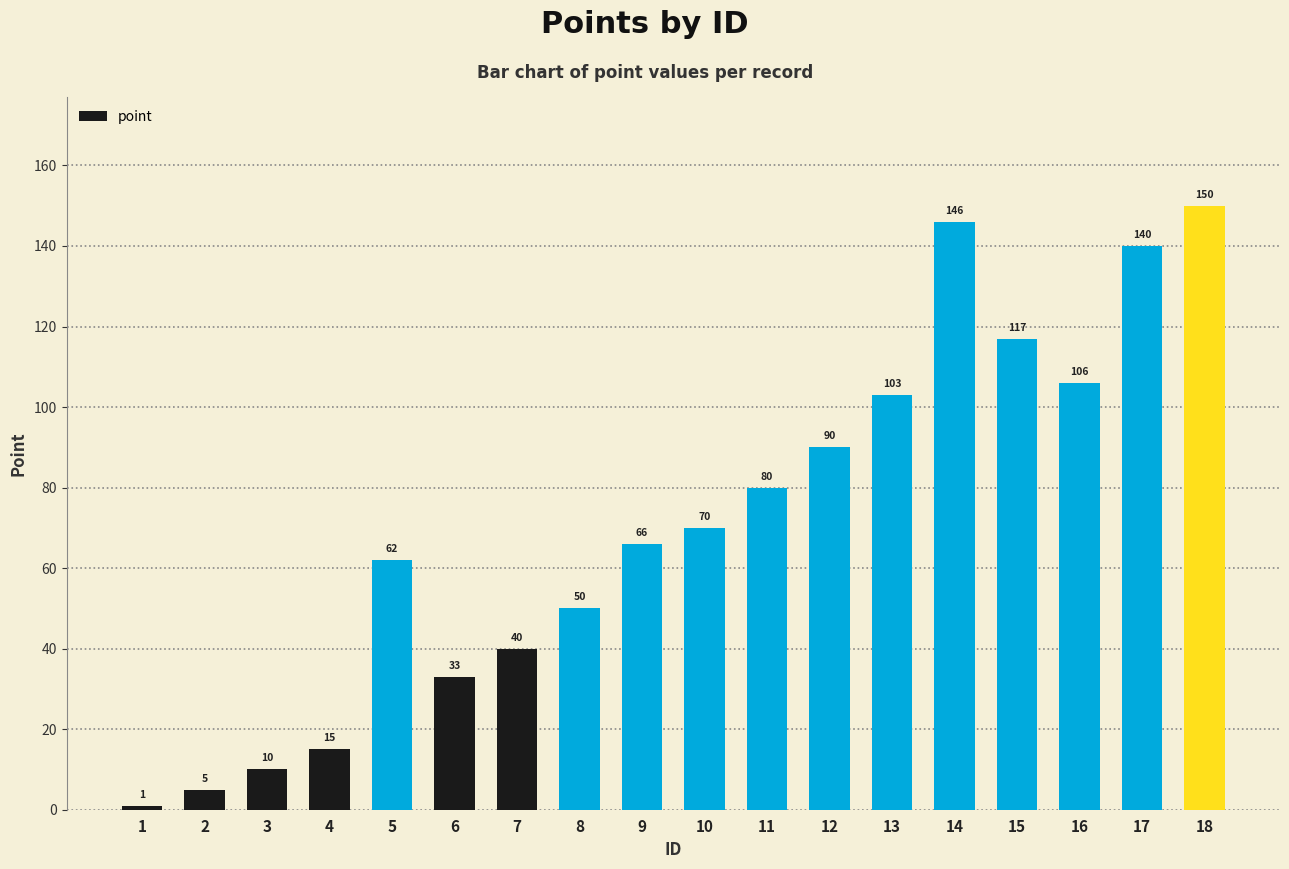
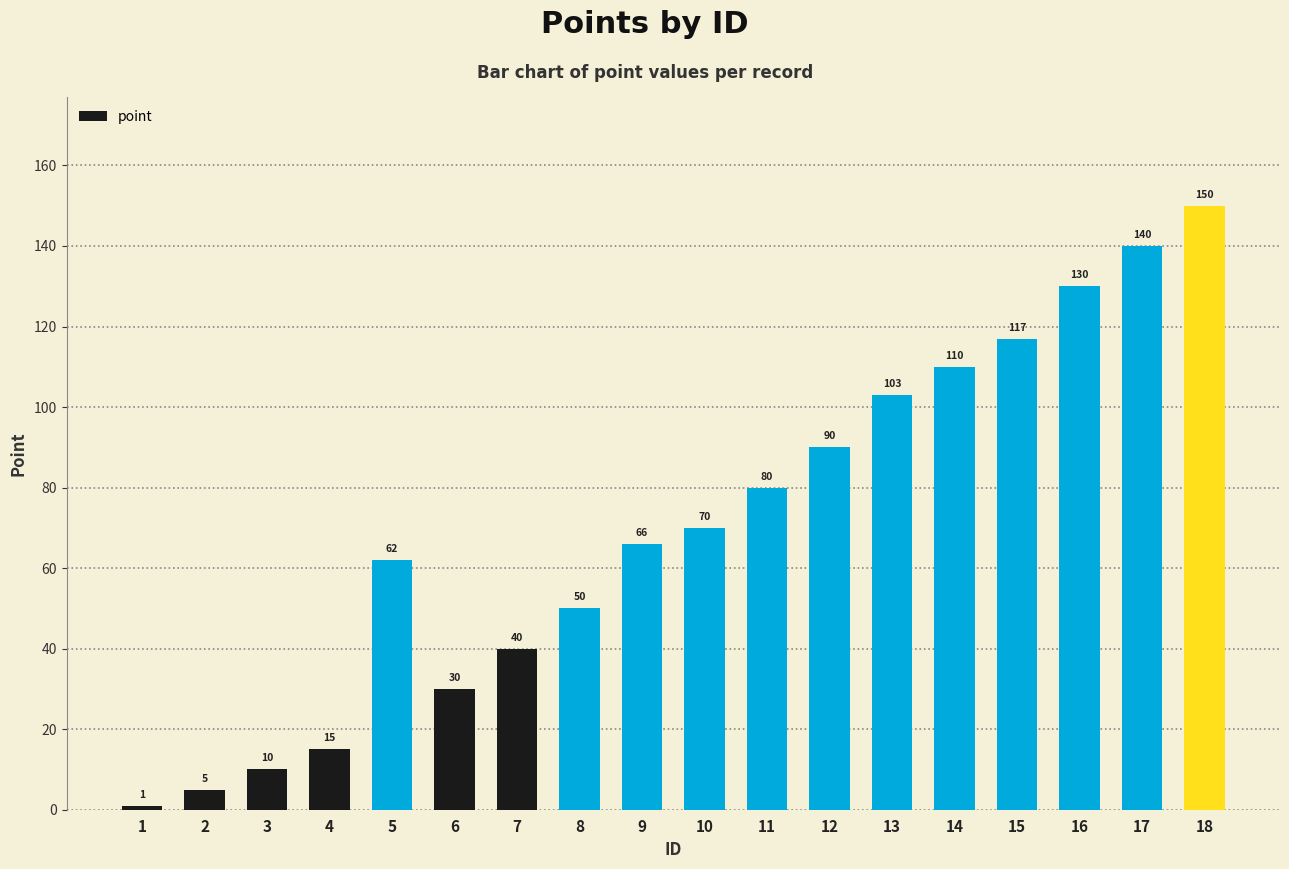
  {
    "1": 1,
    "2": 5,
    "3": 10,
    "4": 15,
    "5": 62,
-   "6": 33,
+   "6": 30,
    "7": 40,
    "8": 50,
    "9": 66,
    "10": 70,
    "11": 80,
    "12": 90,
    "13": 103,
-   "14": 146,
+   "14": 110,
    "15": 117,
-   "16": 106,
+   "16": 130,
    "17": 140,
    "18": 150
  }
